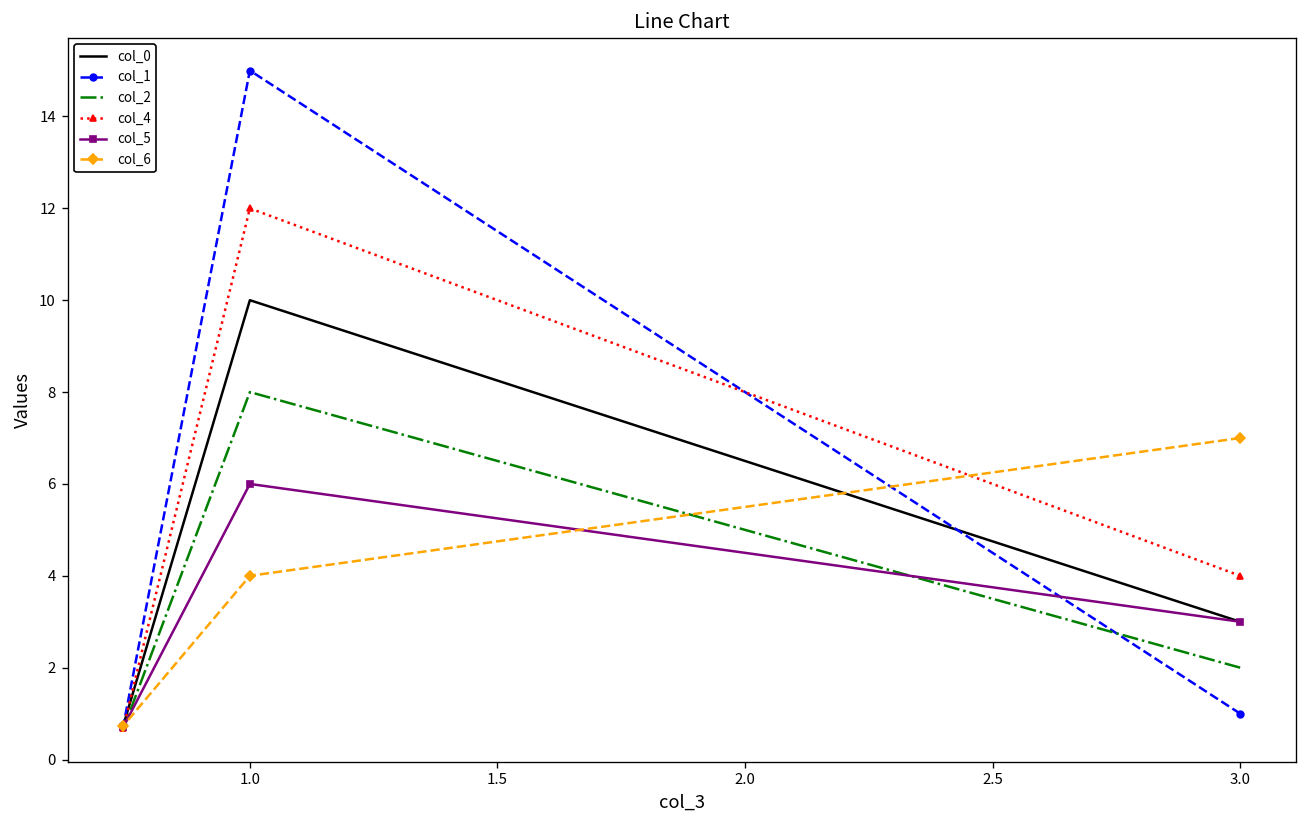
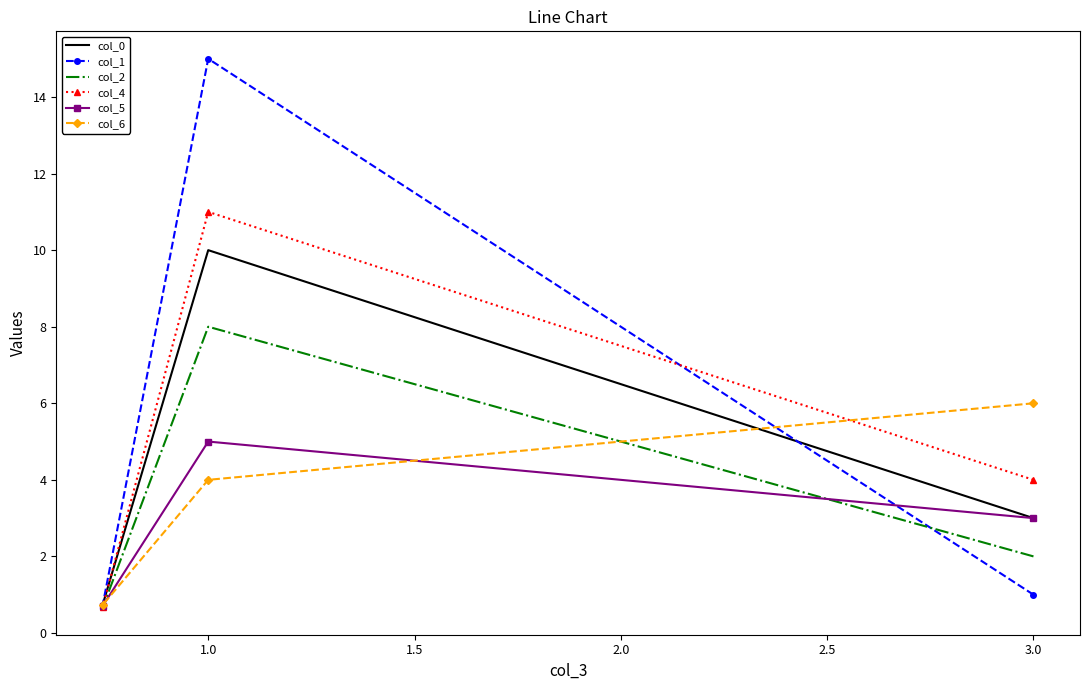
  {
    "col_0": {
      "1.0": 10
    },
    "col_1": {
      "1.0": 15,
      "3.0": 1
    },
    "col_2": {
      "1.0": 8,
      "3.0": 2
    },
    "col_4": {
-     "1.0": 12,
+     "1.0": 11,
      "3.0": 4
    },
    "col_5": {
-     "1.0": 6
+     "1.0": 5
    },
    "col_6": {
      "1.0": 4,
-     "3.0": 7
+     "3.0": 6
    }
  }
